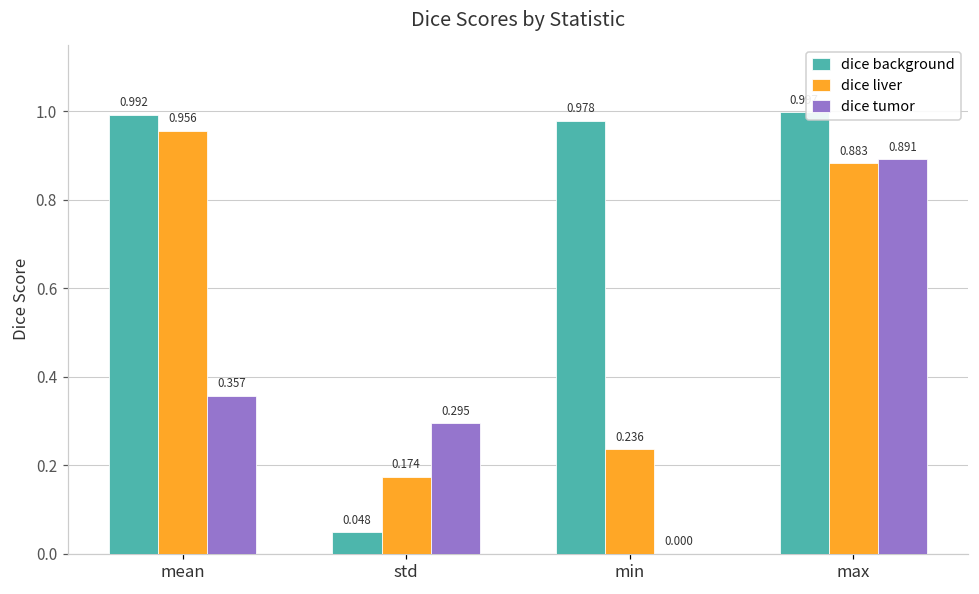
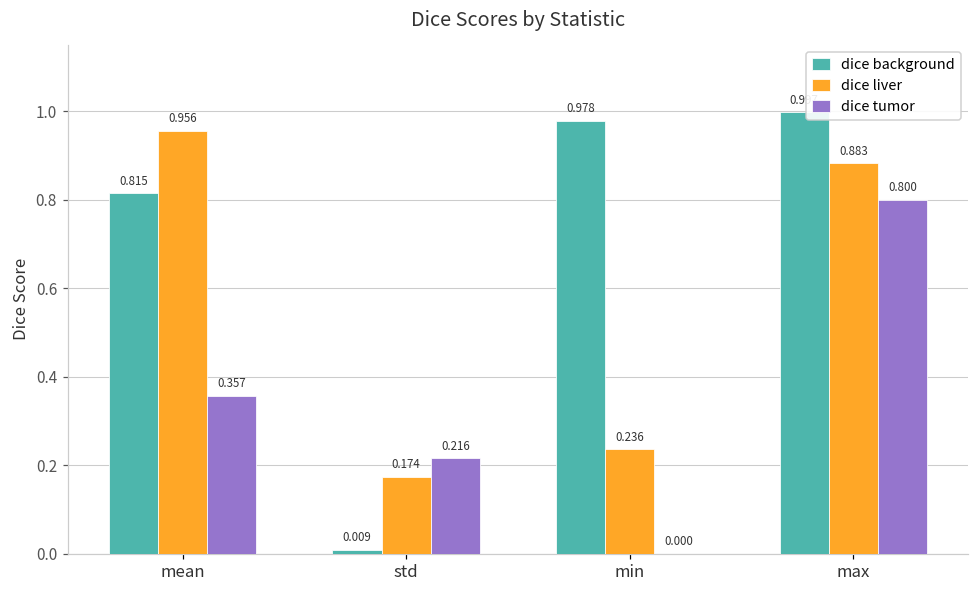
  {
    "dice background": {
-     "mean": 0.992,
-     "std": 0.048,
+     "mean": 0.815,
+     "std": 0.009,
      "min": 0.978
    },
    "dice liver": {
      "mean": 0.956,
      "std": 0.174,
      "min": 0.236,
      "max": 0.883
    },
    "dice tumor": {
      "mean": 0.357,
-     "std": 0.295,
+     "std": 0.216,
      "min": 0.000,
-     "max": 0.891
+     "max": 0.800
    }
  }
